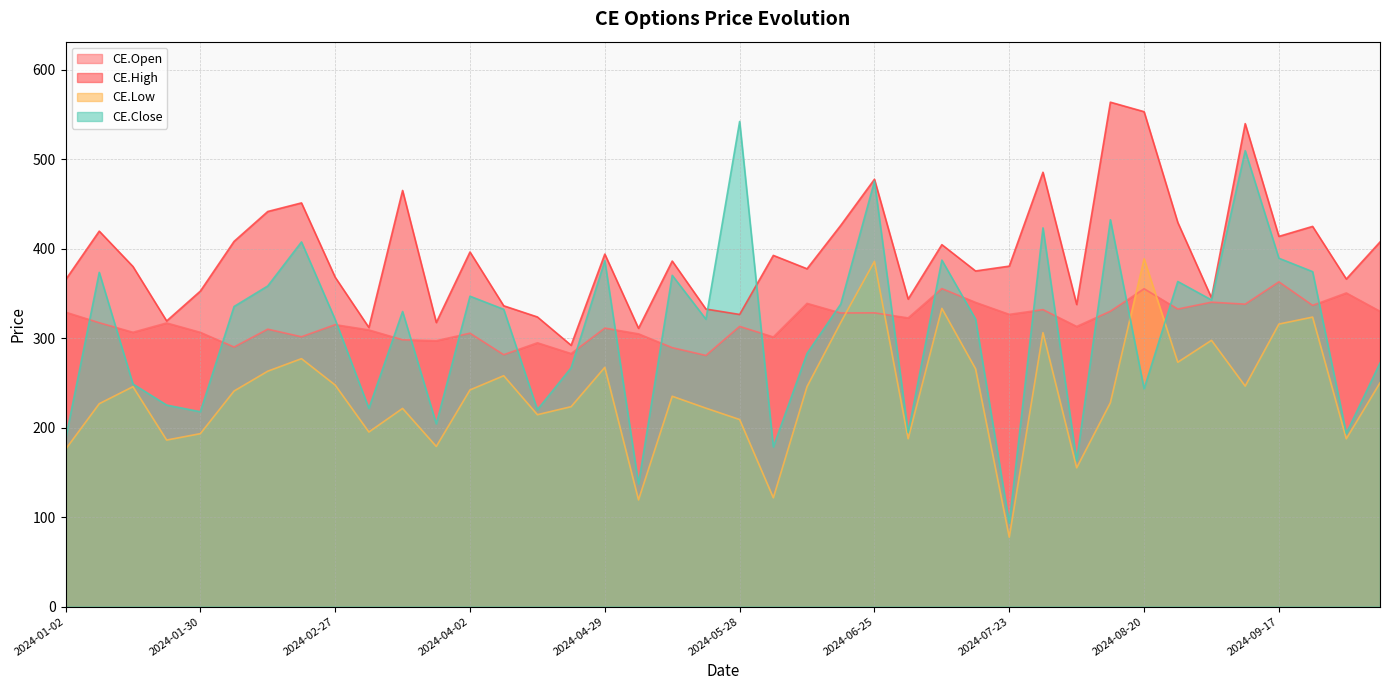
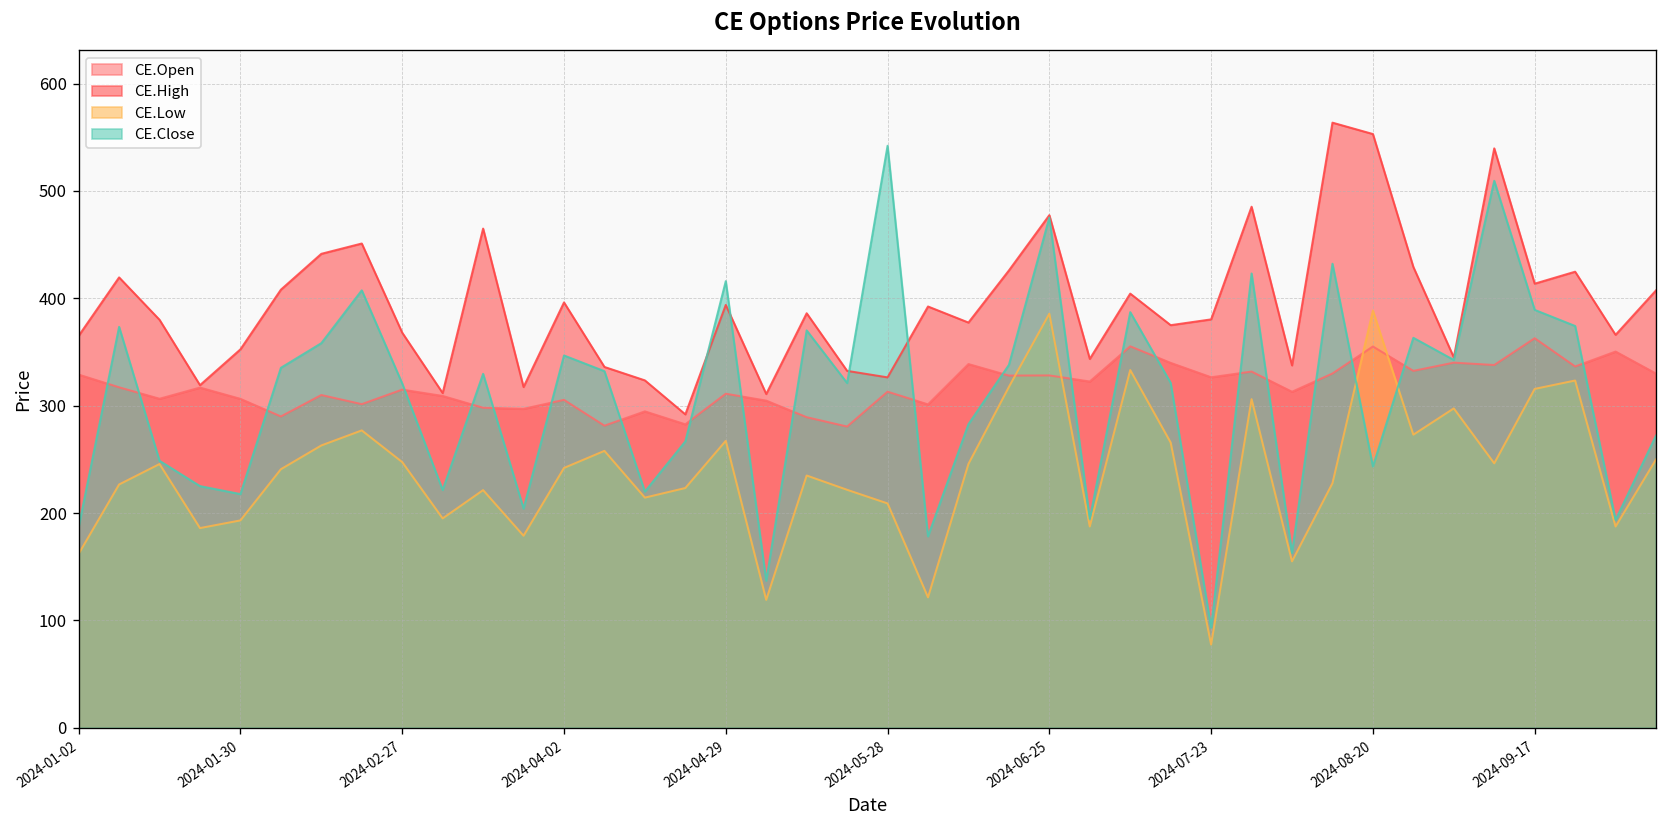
  {
    "CE.Low": {
-     "2024-01-02": 180,
+     "2024-01-02": 160,
      "2024-01-30": 190,
      "2024-02-27": 250,
      "2024-04-02": 240,
      "2024-04-29": 270,
      "2024-05-28": 210,
      "2024-06-25": 390,
      "2024-07-23": 80,
      "2024-08-20": 390,
      "2024-09-17": 320
    },
    "CE.Close": {
      "2024-01-02": 190,
      "2024-01-30": 220,
      "2024-02-27": 320,
      "2024-04-02": 350,
-     "2024-04-29": 390,
+     "2024-04-29": 420,
      "2024-05-28": 540,
      "2024-07-23": 90,
      "2024-08-20": 240,
      "2024-09-17": 390
    }
  }
